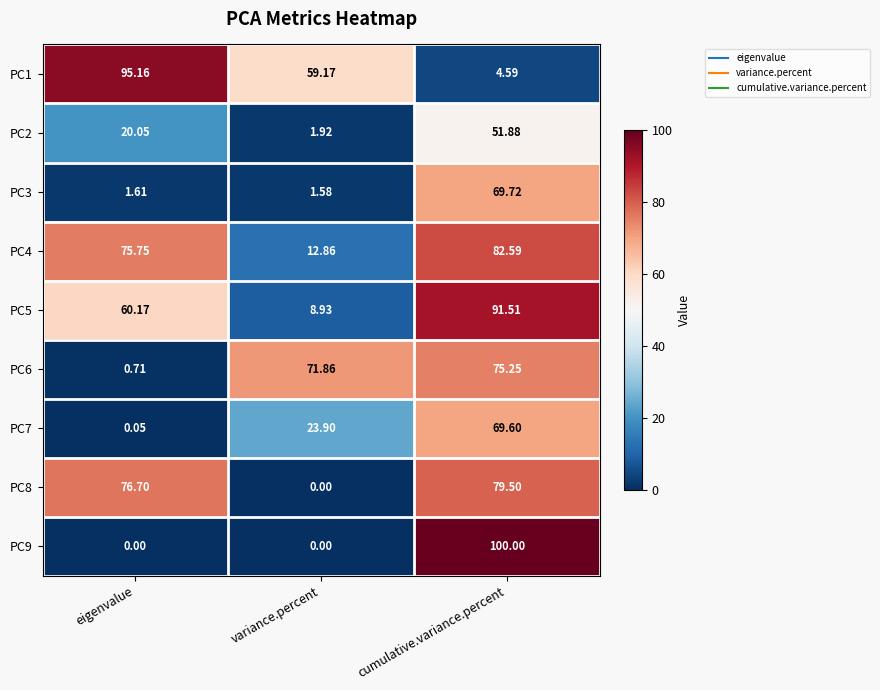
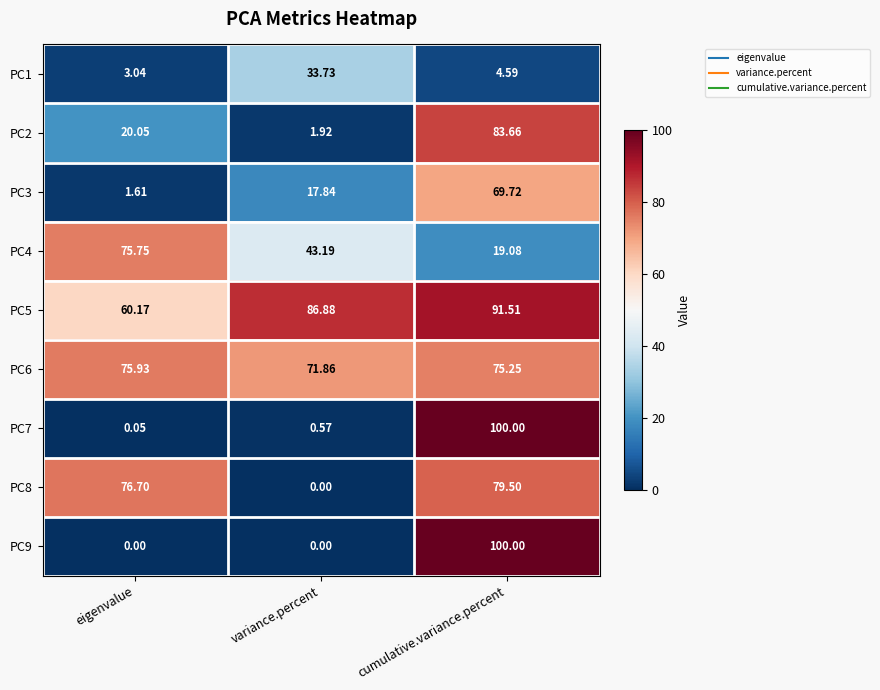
  {
    "PC1": {
-     "eigenvalue": 95.16,
-     "variance.percent": 59.17,
+     "eigenvalue": 3.04,
+     "variance.percent": 33.73,
      "cumulative.variance.percent": 4.59
    },
    "PC2": {
      "eigenvalue": 20.05,
      "variance.percent": 1.92,
-     "cumulative.variance.percent": 51.88
+     "cumulative.variance.percent": 83.66
    },
    "PC3": {
      "eigenvalue": 1.61,
-     "variance.percent": 1.58,
+     "variance.percent": 17.84,
      "cumulative.variance.percent": 69.72
    },
    "PC4": {
      "eigenvalue": 75.75,
-     "variance.percent": 12.86,
-     "cumulative.variance.percent": 82.59
+     "variance.percent": 43.19,
+     "cumulative.variance.percent": 19.08
    },
    "PC5": {
      "eigenvalue": 60.17,
-     "variance.percent": 8.93,
+     "variance.percent": 86.88,
      "cumulative.variance.percent": 91.51
    },
    "PC6": {
-     "eigenvalue": 0.71,
+     "eigenvalue": 75.93,
      "variance.percent": 71.86,
      "cumulative.variance.percent": 75.25
    },
    "PC7": {
      "eigenvalue": 0.05,
-     "variance.percent": 23.90,
-     "cumulative.variance.percent": 69.60
+     "variance.percent": 0.57,
+     "cumulative.variance.percent": 100.00
    },
    "PC8": {
      "eigenvalue": 76.70,
      "variance.percent": 0.00,
      "cumulative.variance.percent": 79.50
    },
    "PC9": {
      "eigenvalue": 0.00,
      "variance.percent": 0.00,
      "cumulative.variance.percent": 100.00
    }
  }
